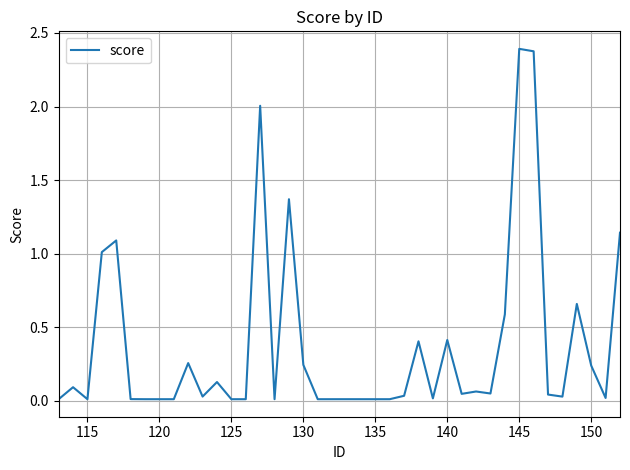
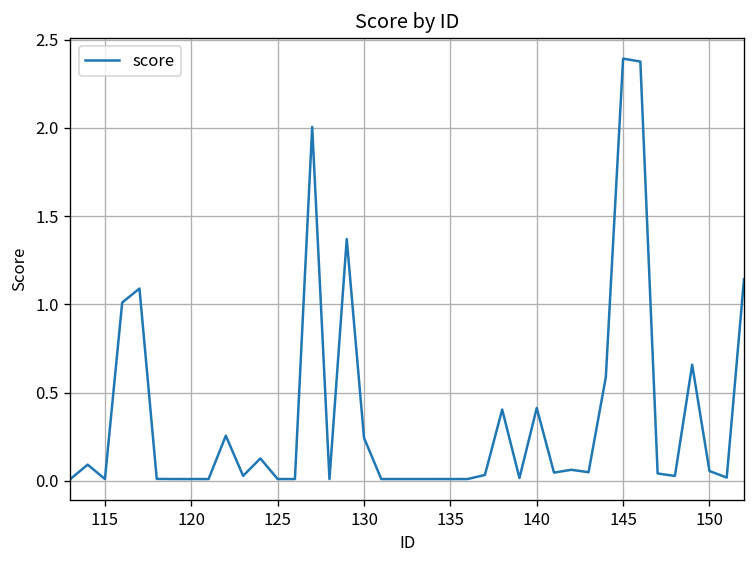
  {
    "115": 0.01,
    "120": 0.01,
    "125": 0.01,
    "130": 0.24,
    "135": 0.01,
    "140": 0.41,
    "145": 2.39,
-   "150": 0.24
+   "150": 0.06
  }
